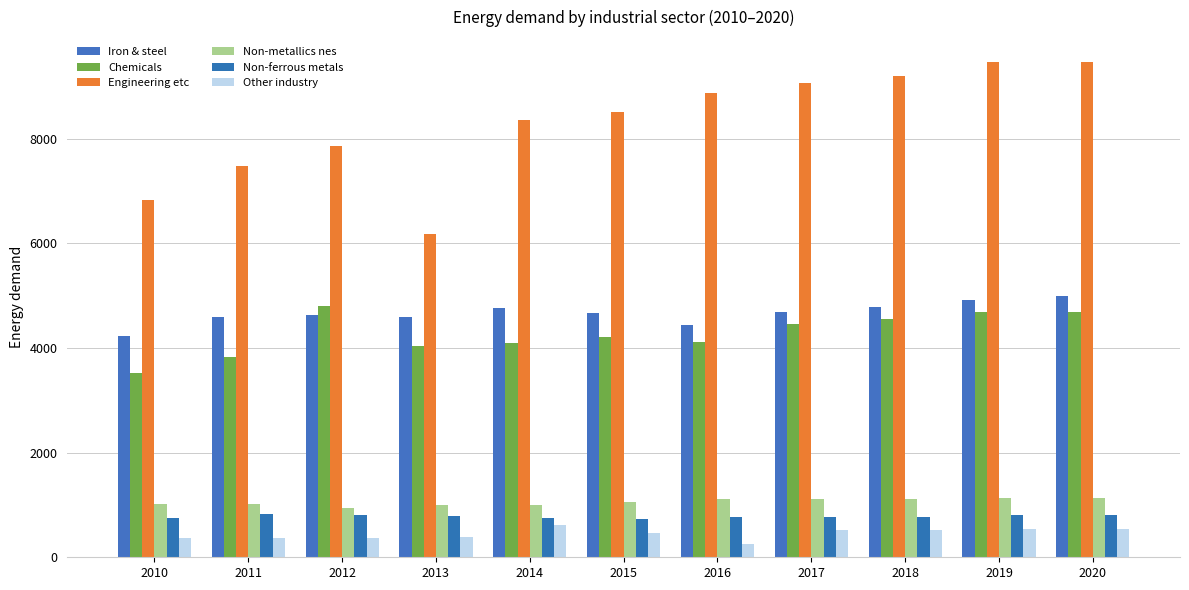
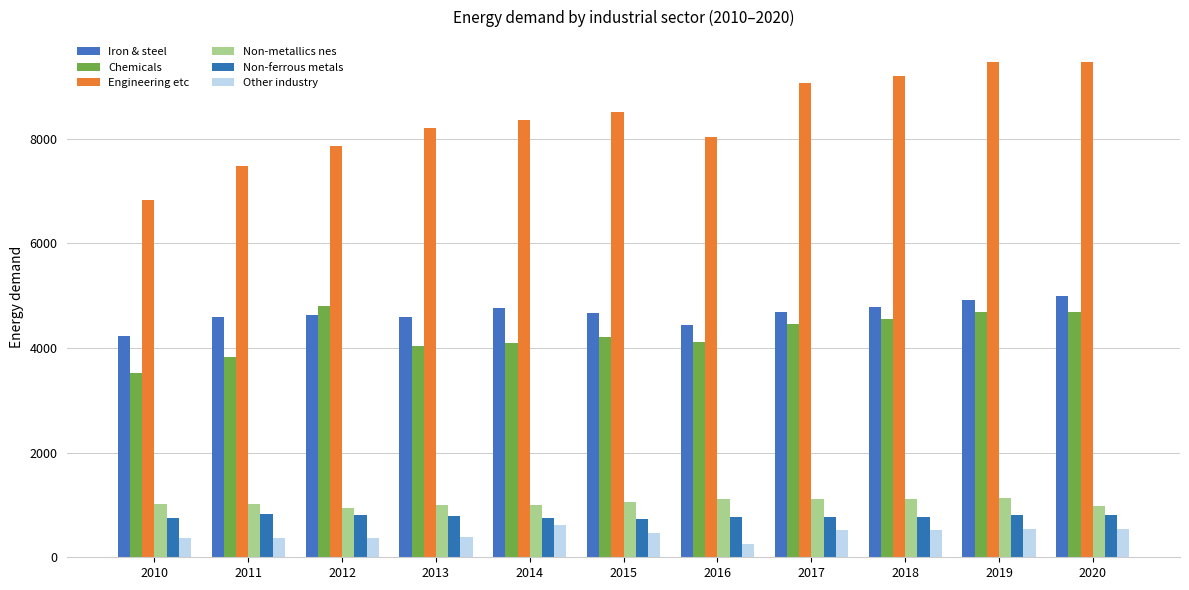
  {
    "Chemicals": {
      "2010": 3500,
      "2011": 3800,
      "2012": 4800,
      "2013": 4000,
      "2014": 4100,
      "2015": 4200,
      "2016": 4100,
      "2017": 4500,
      "2018": 4500,
      "2019": 4700,
      "2020": 4700
    },
    "Engineering etc": {
      "2010": 6800,
      "2011": 7500,
      "2012": 7900,
-     "2013": 6200,
+     "2013": 8200,
      "2014": 8400,
      "2015": 8500,
-     "2016": 8900,
+     "2016": 8000,
      "2017": 9100,
      "2018": 9200,
      "2019": 9500,
      "2020": 9500
    },
    "Non-metallics nes": {
      "2010": 1000,
      "2011": 1000,
      "2012": 1000,
      "2013": 1000,
      "2014": 1000,
      "2015": 1100,
      "2016": 1100,
      "2017": 1100,
      "2018": 1100,
      "2019": 1100,
-     "2020": 1100
+     "2020": 1000
    },
    "Other industry": {
      "2010": 400,
      "2011": 400,
      "2012": 400,
      "2013": 400,
      "2014": 600,
      "2015": 500,
      "2016": 200,
      "2017": 500,
      "2018": 500,
      "2019": 500,
      "2020": 500
    }
  }
